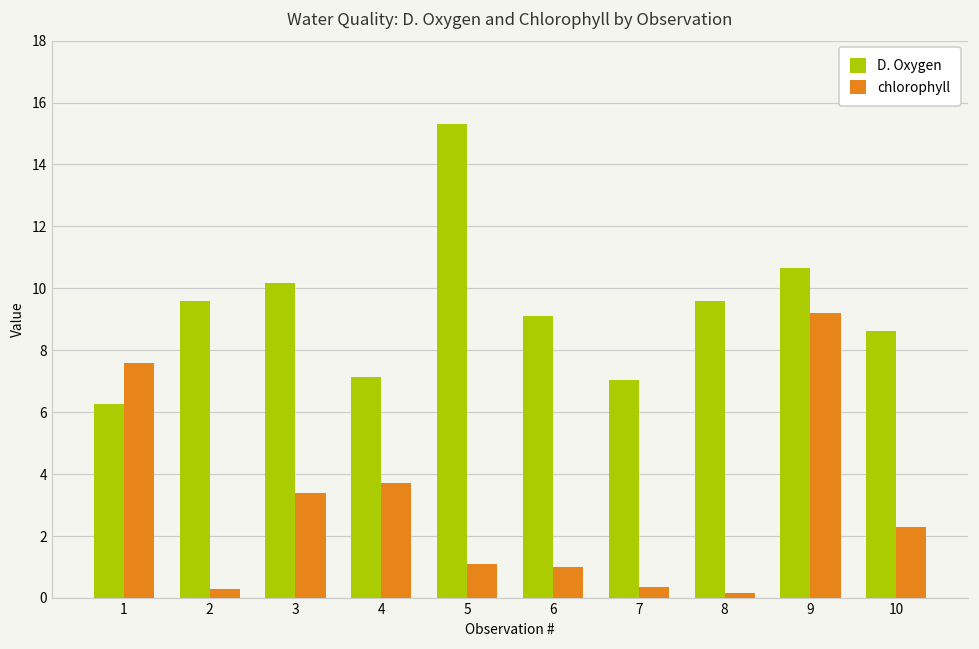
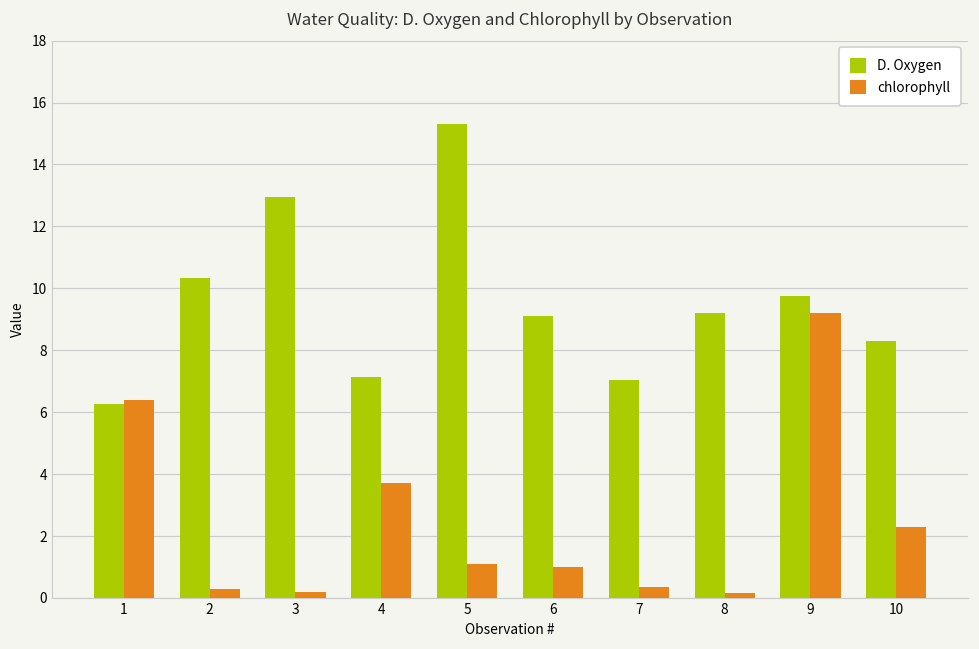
  {
    "D. Oxygen": {
      "1": 6.3,
-     "2": 9.6,
-     "3": 10.2,
+     "2": 10.3,
+     "3": 13.0,
      "4": 7.1,
      "5": 15.3,
      "6": 9.1,
      "7": 7.1,
-     "8": 9.6,
-     "9": 10.7,
-     "10": 8.6
+     "8": 9.2,
+     "9": 9.8,
+     "10": 8.3
    },
    "chlorophyll": {
-     "1": 7.6,
+     "1": 6.4,
      "2": 0.3,
-     "3": 3.4,
+     "3": 0.2,
      "4": 3.7,
      "5": 1.1,
      "6": 1.0,
      "7": 0.3,
      "8": 0.2,
      "9": 9.2,
      "10": 2.3
    }
  }
